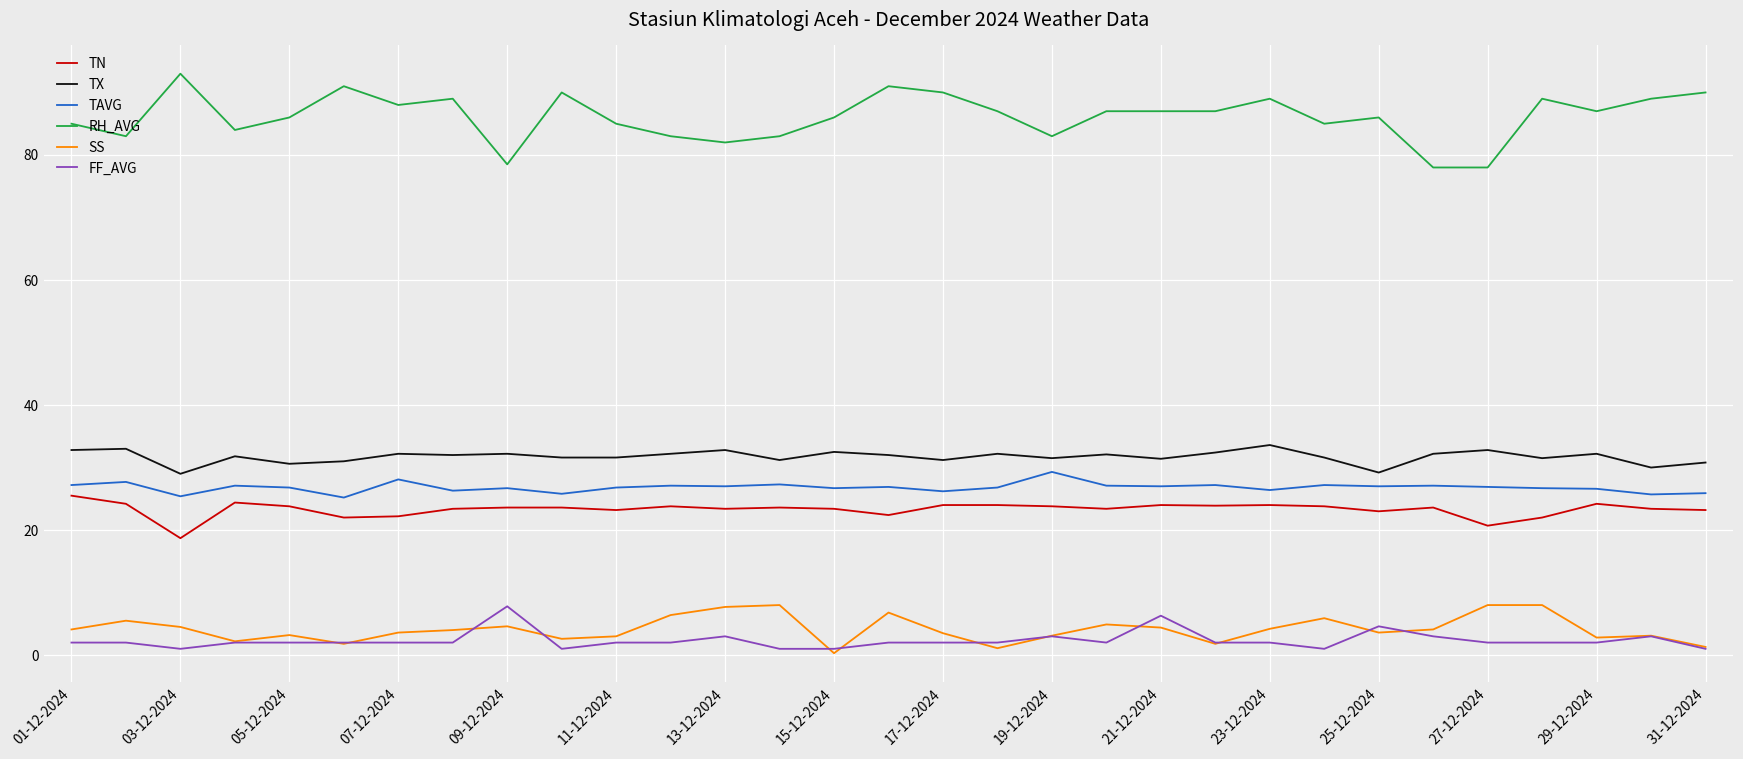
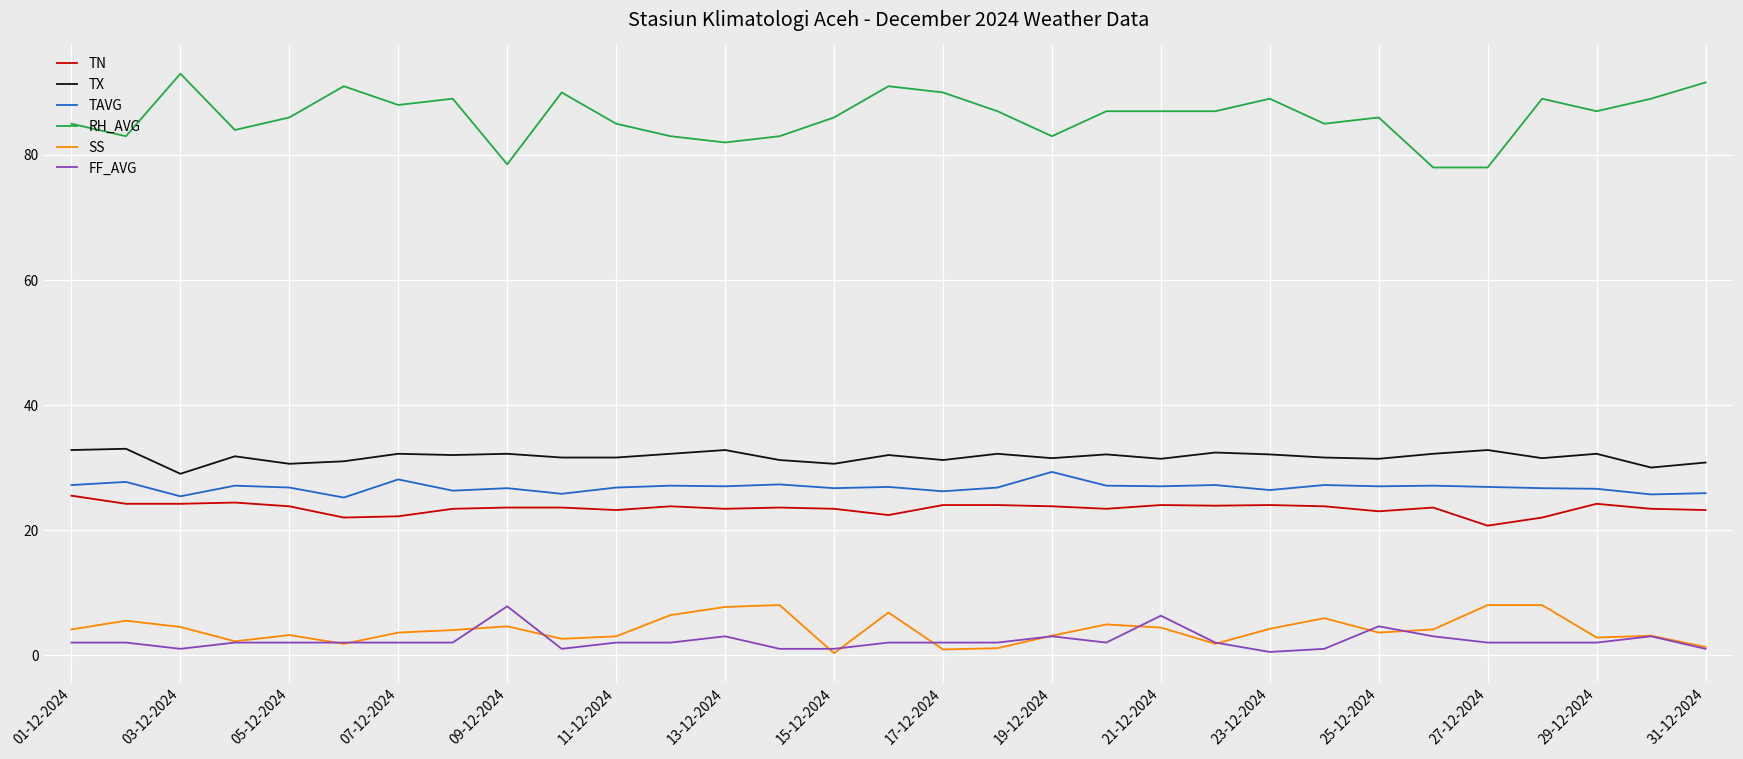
  {
    "TN": {
      "01-12-2024": 26,
-     "03-12-2024": 19,
+     "03-12-2024": 24,
      "05-12-2024": 24,
      "07-12-2024": 22,
      "09-12-2024": 24,
      "11-12-2024": 23,
      "13-12-2024": 23,
      "15-12-2024": 23,
      "17-12-2024": 24,
      "19-12-2024": 24,
      "21-12-2024": 24,
      "23-12-2024": 24,
      "25-12-2024": 23,
      "27-12-2024": 21,
      "29-12-2024": 24,
      "31-12-2024": 23
    },
    "TX": {
      "01-12-2024": 33,
      "03-12-2024": 29,
      "05-12-2024": 31,
      "07-12-2024": 32,
      "09-12-2024": 32,
      "11-12-2024": 32,
      "13-12-2024": 33,
-     "15-12-2024": 33,
+     "15-12-2024": 31,
      "17-12-2024": 31,
      "19-12-2024": 32,
      "21-12-2024": 31,
-     "23-12-2024": 34,
-     "25-12-2024": 29,
+     "23-12-2024": 32,
+     "25-12-2024": 31,
      "27-12-2024": 33,
      "29-12-2024": 32,
      "31-12-2024": 31
    },
    "TAVG": {
      "01-12-2024": 27,
      "03-12-2024": 25,
      "05-12-2024": 27,
      "07-12-2024": 28,
      "09-12-2024": 27,
      "11-12-2024": 27,
      "13-12-2024": 27,
      "15-12-2024": 27,
      "17-12-2024": 26,
      "19-12-2024": 29,
      "21-12-2024": 27,
      "23-12-2024": 26,
      "25-12-2024": 27,
      "27-12-2024": 27,
      "29-12-2024": 27,
      "31-12-2024": 26
    },
    "RH_AVG": {
      "01-12-2024": 85,
      "03-12-2024": 93,
      "05-12-2024": 86,
      "07-12-2024": 88,
      "09-12-2024": 79,
      "11-12-2024": 85,
      "13-12-2024": 82,
      "15-12-2024": 86,
      "17-12-2024": 90,
      "19-12-2024": 83,
      "21-12-2024": 87,
      "23-12-2024": 89,
      "25-12-2024": 86,
      "27-12-2024": 78,
      "29-12-2024": 87,
-     "31-12-2024": 90
+     "31-12-2024": 92
    },
    "SS": {
      "01-12-2024": 4,
      "03-12-2024": 5,
      "05-12-2024": 3,
      "07-12-2024": 4,
      "09-12-2024": 5,
      "11-12-2024": 3,
      "13-12-2024": 8,
      "15-12-2024": 0,
-     "17-12-2024": 4,
+     "17-12-2024": 1,
      "21-12-2024": 4,
      "23-12-2024": 4,
      "25-12-2024": 4,
      "27-12-2024": 8,
      "29-12-2024": 3
    },
    "FF_AVG": {
      "01-12-2024": 2,
      "03-12-2024": 1,
      "05-12-2024": 2,
      "07-12-2024": 2,
      "09-12-2024": 8,
      "11-12-2024": 2,
      "13-12-2024": 3,
      "15-12-2024": 1,
      "17-12-2024": 2,
      "21-12-2024": 6,
-     "23-12-2024": 2,
+     "23-12-2024": 1,
      "25-12-2024": 5,
      "27-12-2024": 2,
      "29-12-2024": 2
    }
  }
